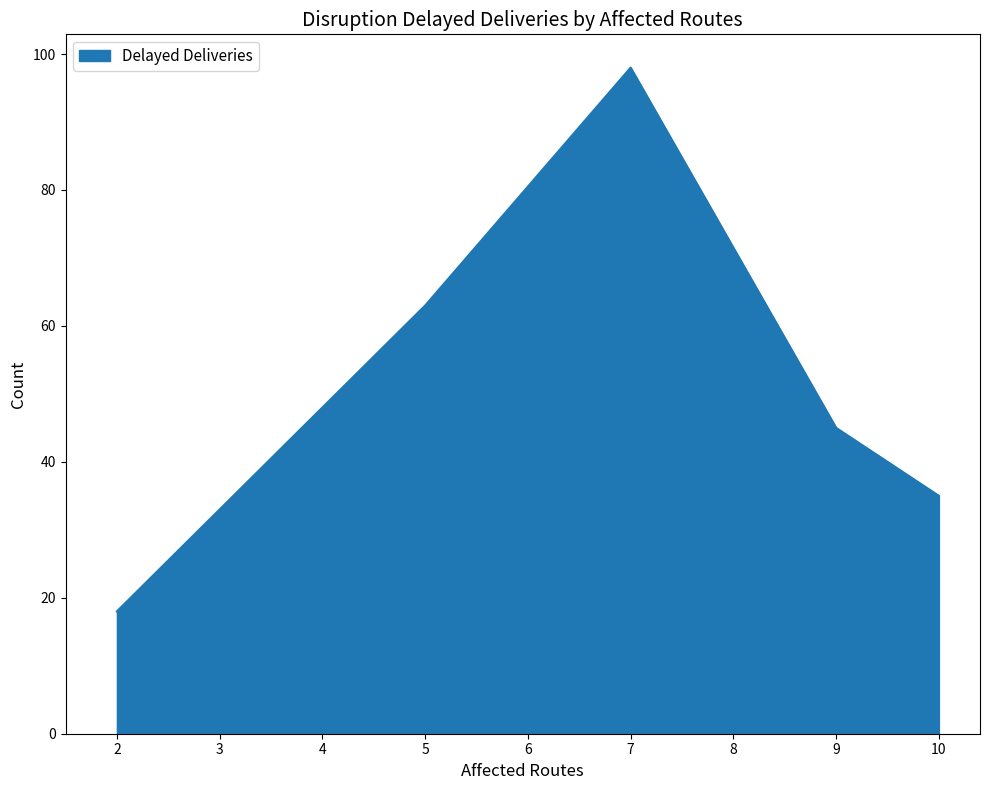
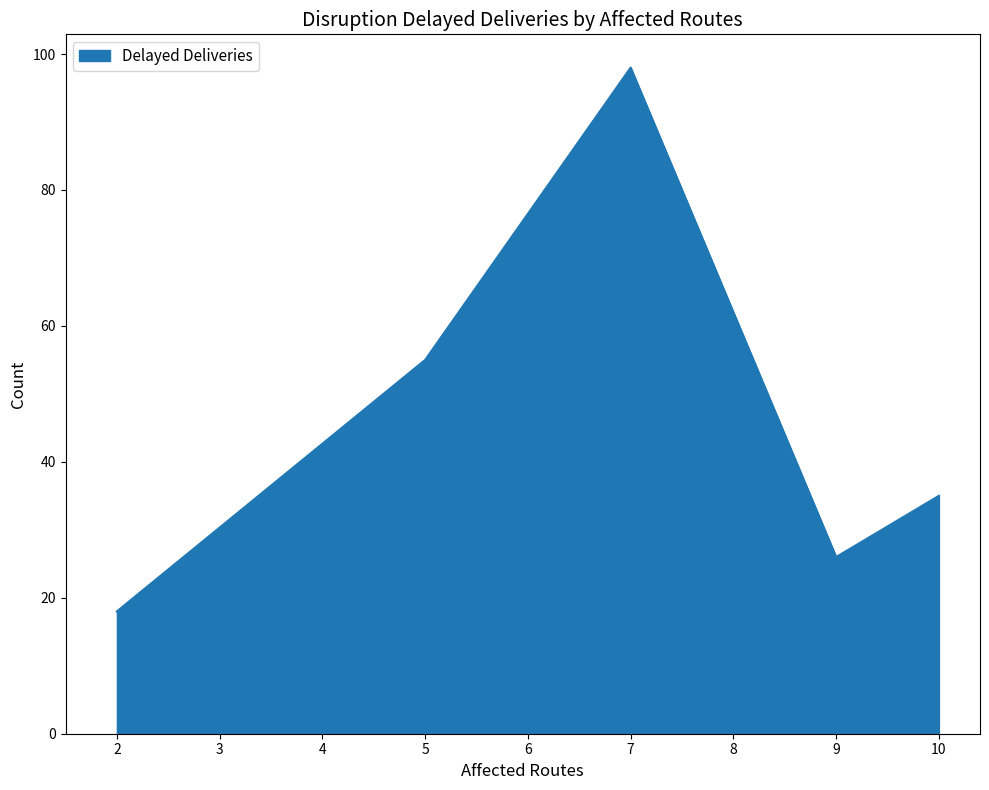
  {
    "2": 18,
-   "5": 63,
+   "5": 55,
    "7": 98,
-   "9": 45,
+   "9": 26,
    "10": 35
  }
